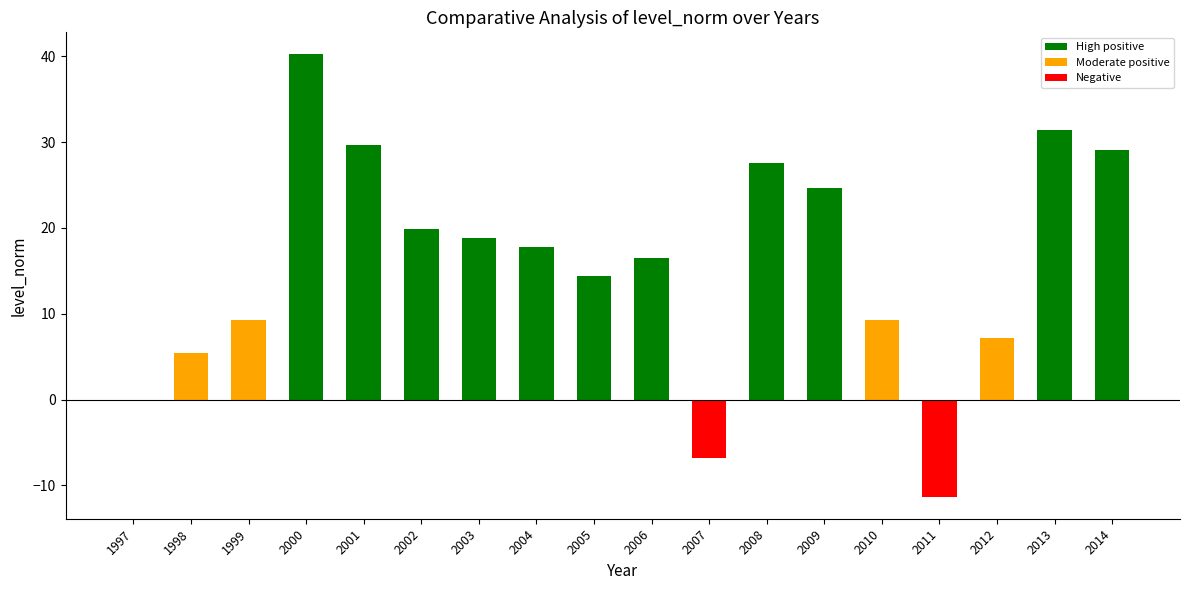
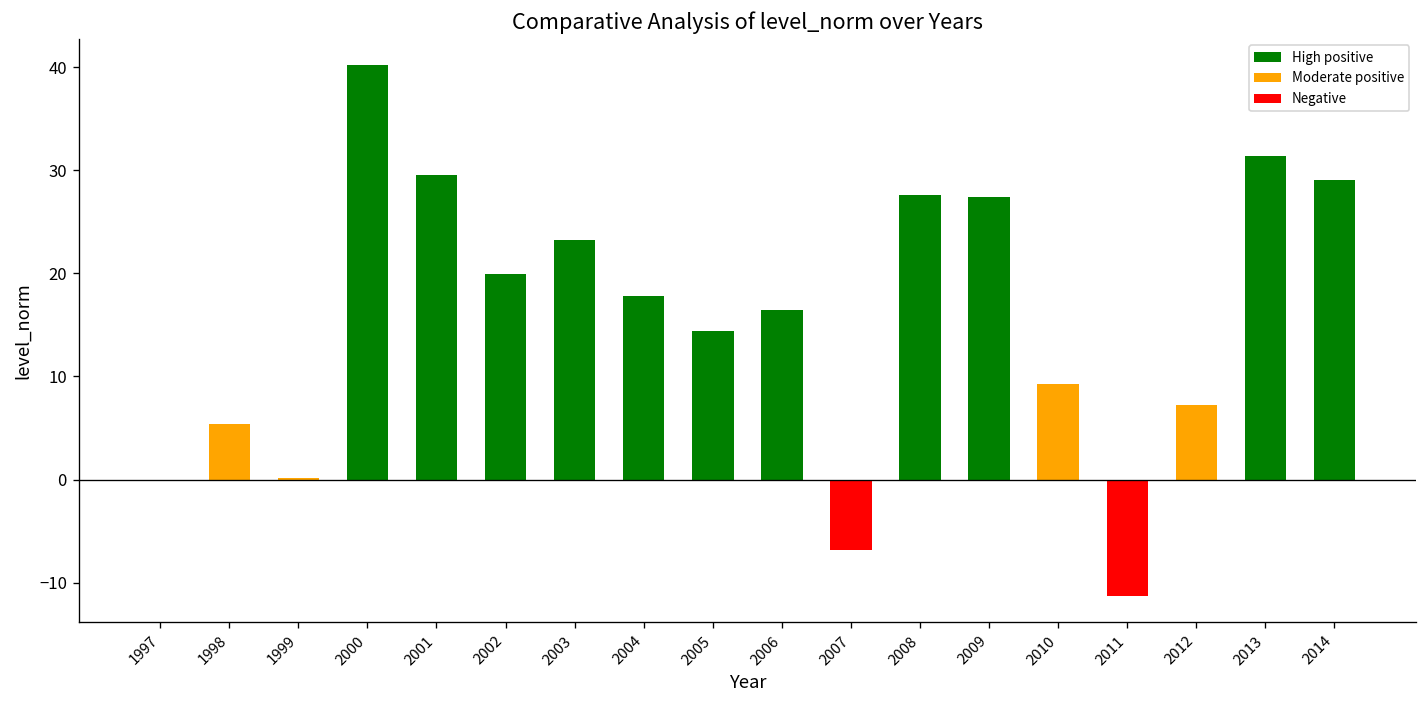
  {
    "1997": 0,
    "1998": 5,
-   "1999": 9,
+   "1999": 0,
    "2000": 40,
    "2001": 30,
    "2002": 20,
-   "2003": 19,
+   "2003": 23,
    "2004": 18,
    "2005": 14,
    "2006": 17,
    "2007": -7,
    "2008": 28,
-   "2009": 25,
+   "2009": 27,
    "2010": 9,
    "2011": -11,
    "2012": 7,
    "2013": 31,
    "2014": 29
  }
